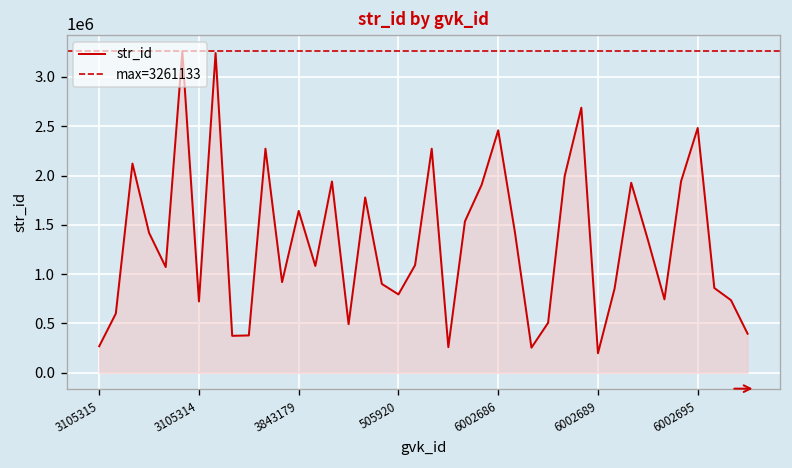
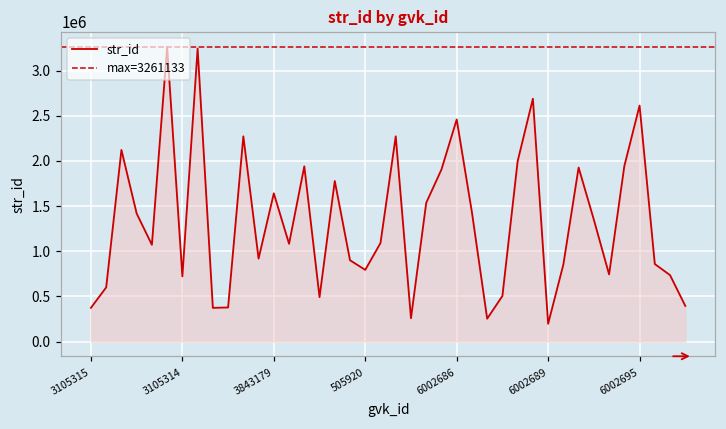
  {
-   "3105315": 300000,
+   "3105315": 400000,
    "3105314": 700000,
    "3843179": 1600000,
    "505920": 800000,
    "6002686": 2500000,
    "6002689": 200000,
-   "6002695": 2500000
+   "6002695": 2600000
  }
